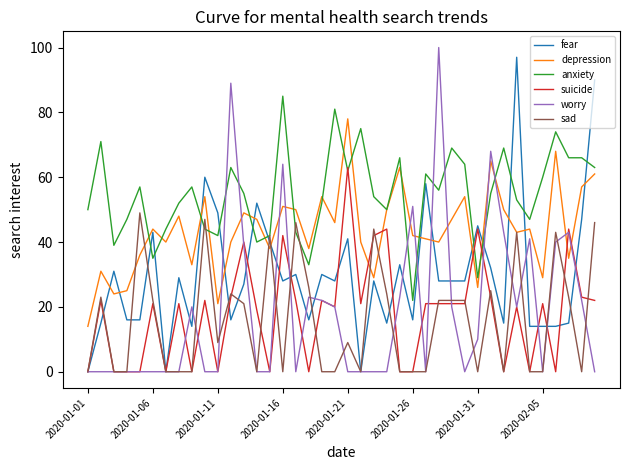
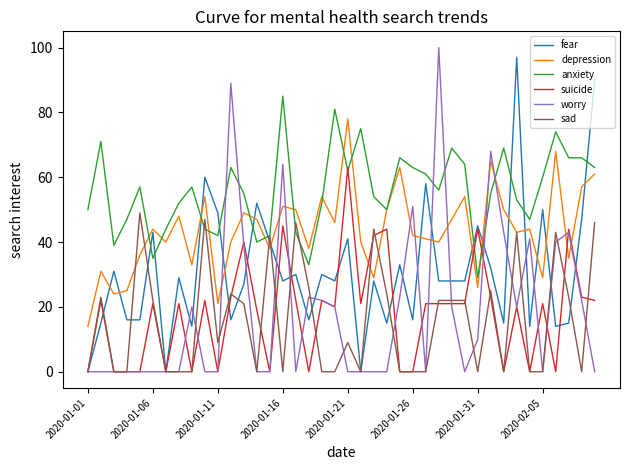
  {
    "fear": {
      "2020-01-06": 43,
      "2020-01-11": 49,
      "2020-01-16": 28,
      "2020-01-21": 41,
      "2020-01-26": 16,
      "2020-01-31": 45,
-     "2020-02-05": 14
+     "2020-02-05": 50
    },
    "depression": {
      "2020-01-01": 14,
      "2020-01-06": 44,
      "2020-01-11": 21,
      "2020-01-16": 51,
      "2020-01-21": 78,
      "2020-01-26": 42,
      "2020-01-31": 26,
      "2020-02-05": 29
    },
    "anxiety": {
      "2020-01-01": 50,
      "2020-01-06": 35,
      "2020-01-11": 42,
      "2020-01-16": 85,
      "2020-01-21": 62,
-     "2020-01-26": 22,
+     "2020-01-26": 63,
      "2020-01-31": 29,
      "2020-02-05": 60
    },
    "suicide": {
      "2020-01-06": 21,
-     "2020-01-16": 42,
+     "2020-01-16": 45,
      "2020-01-21": 63,
      "2020-01-31": 44,
      "2020-02-05": 21
    },
    "worry": {
      "2020-01-06": 0,
      "2020-01-16": 64,
      "2020-01-21": 0,
      "2020-01-26": 51,
      "2020-01-31": 10
    },
    "sad": {
      "2020-01-06": 22,
      "2020-01-11": 9,
      "2020-01-16": 0,
      "2020-01-21": 9,
      "2020-01-31": 0
    }
  }
